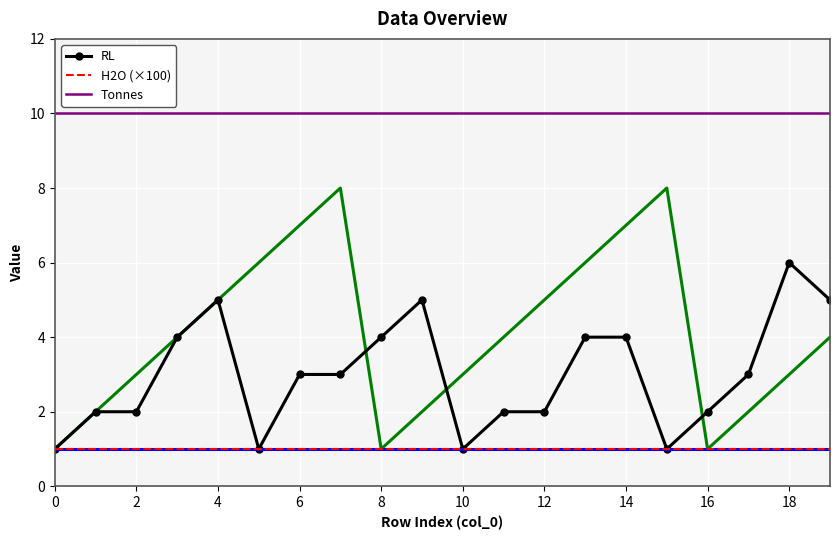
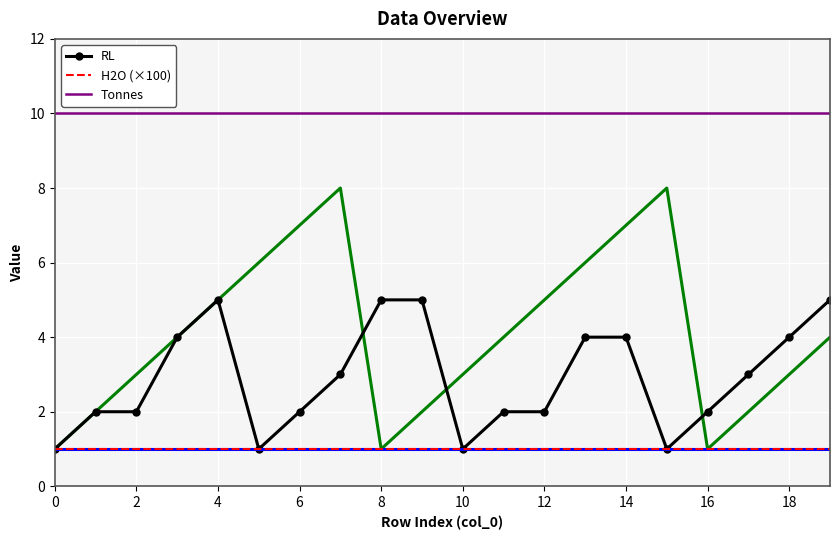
  {
    "RL": {
      "2": 2,
-     "6": 3,
-     "8": 4,
+     "6": 2,
+     "8": 5,
      "12": 2,
      "14": 4,
      "16": 2,
-     "18": 6
+     "18": 4
    },
    "H2O (×100)": {
      "2": 1,
      "4": 1,
      "6": 1,
      "12": 1,
      "14": 1,
      "18": 1
    },
    "Tonnes": {
      "0": 10,
      "2": 10,
      "4": 10,
      "6": 10,
      "8": 10,
      "10": 10,
      "12": 10,
      "14": 10,
      "16": 10,
      "18": 10
    }
  }
